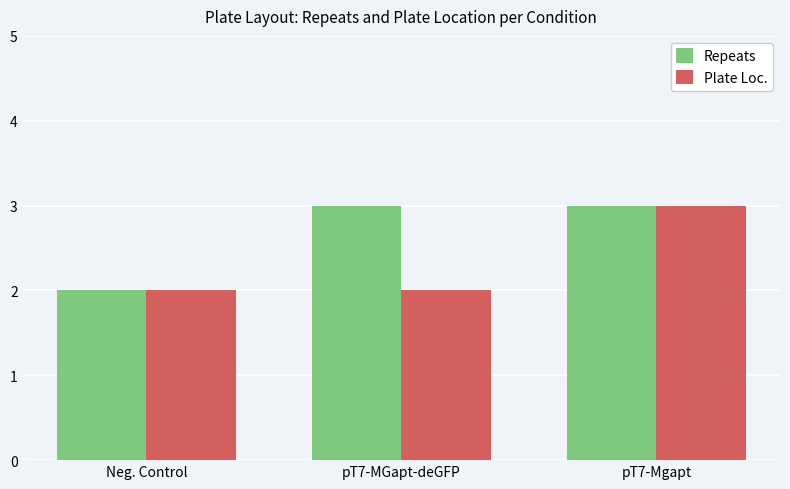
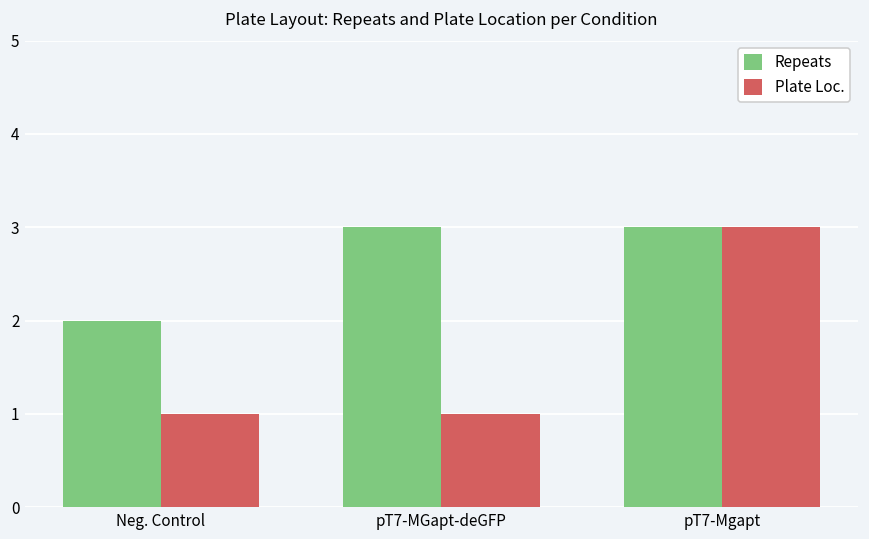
  {
    "Repeats": {
      "Neg. Control": 2,
      "pT7-MGapt-deGFP": 3,
      "pT7-Mgapt": 3
    },
    "Plate Loc.": {
-     "Neg. Control": 2,
-     "pT7-MGapt-deGFP": 2,
+     "Neg. Control": 1,
+     "pT7-MGapt-deGFP": 1,
      "pT7-Mgapt": 3
    }
  }
